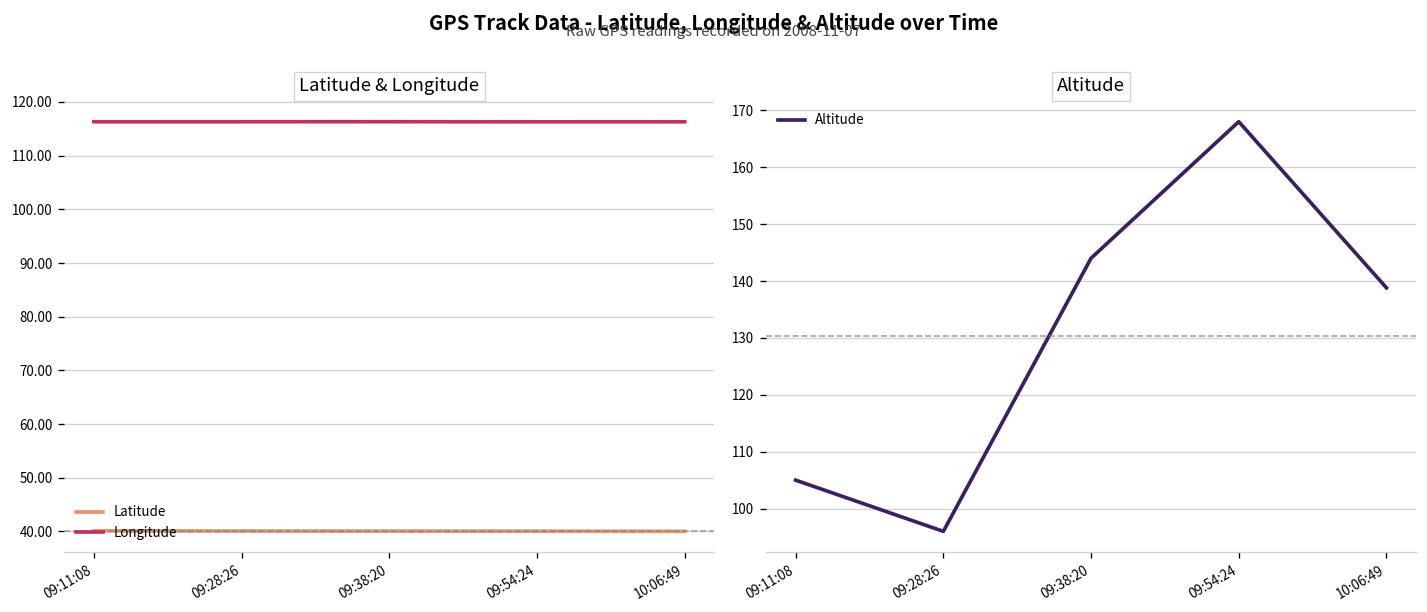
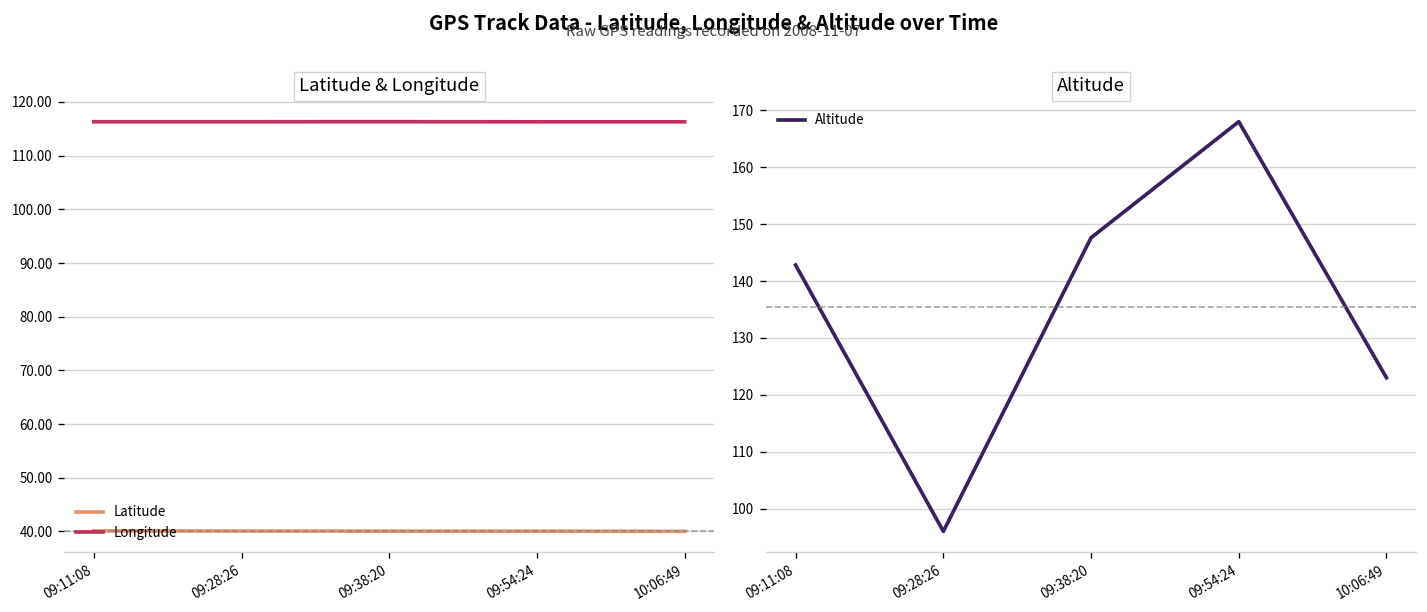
  {
    "Latitude & Longitude": {
      "Latitude": {
        "09:11:08": 40,
        "09:28:26": 40,
        "09:38:20": 40,
        "09:54:24": 40,
        "10:06:49": 40
      },
      "Longitude": {
        "09:11:08": 116,
        "09:28:26": 116,
        "09:38:20": 116,
        "09:54:24": 116,
        "10:06:49": 116
      }
    },
    "Altitude": {
-     "09:11:08": 105,
+     "09:11:08": 143,
      "09:28:26": 96,
-     "09:38:20": 144,
+     "09:38:20": 148,
      "09:54:24": 168,
-     "10:06:49": 139
+     "10:06:49": 123
    }
  }
